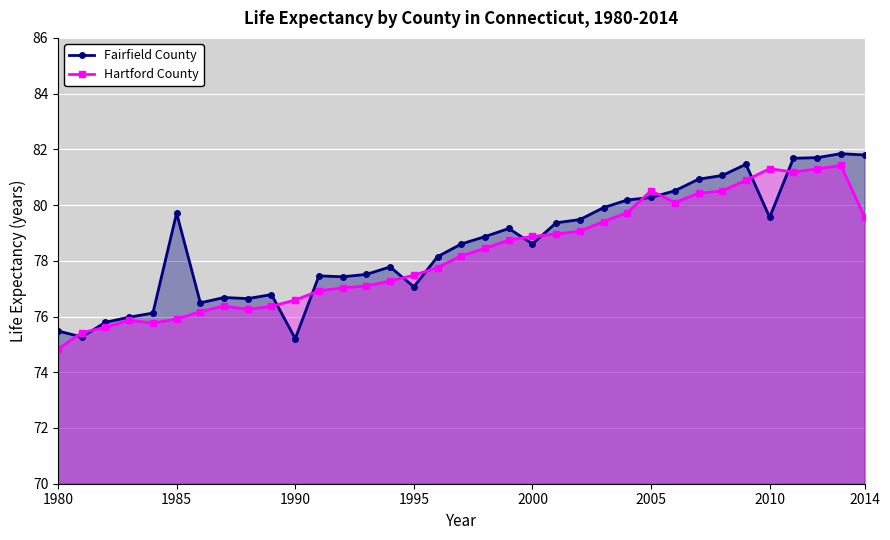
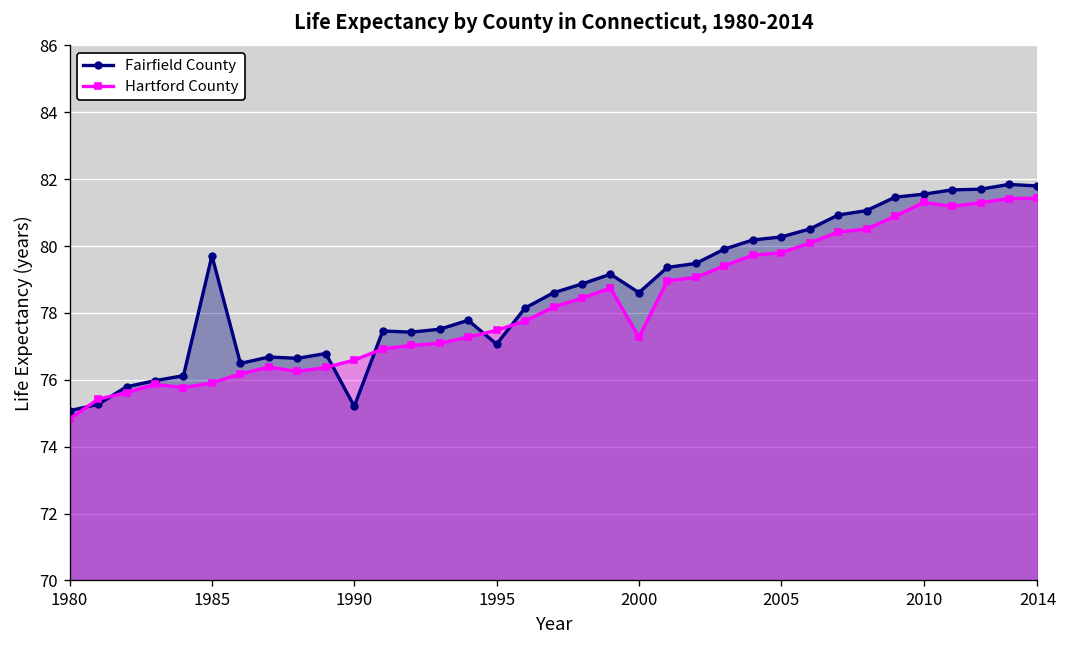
  {
    "Fairfield County": {
-     "1980": 75.5,
+     "1980": 75.1,
      "1985": 79.7,
      "1990": 75.2,
      "1995": 77.1,
      "2000": 78.6,
      "2005": 80.3,
-     "2010": 79.6,
+     "2010": 81.6,
      "2014": 81.8
    },
    "Hartford County": {
      "1980": 74.8,
      "1985": 75.9,
      "1990": 76.6,
      "1995": 77.5,
-     "2000": 78.9,
-     "2005": 80.5,
+     "2000": 77.3,
+     "2005": 79.8,
      "2010": 81.3,
-     "2014": 79.6
+     "2014": 81.4
    }
  }
